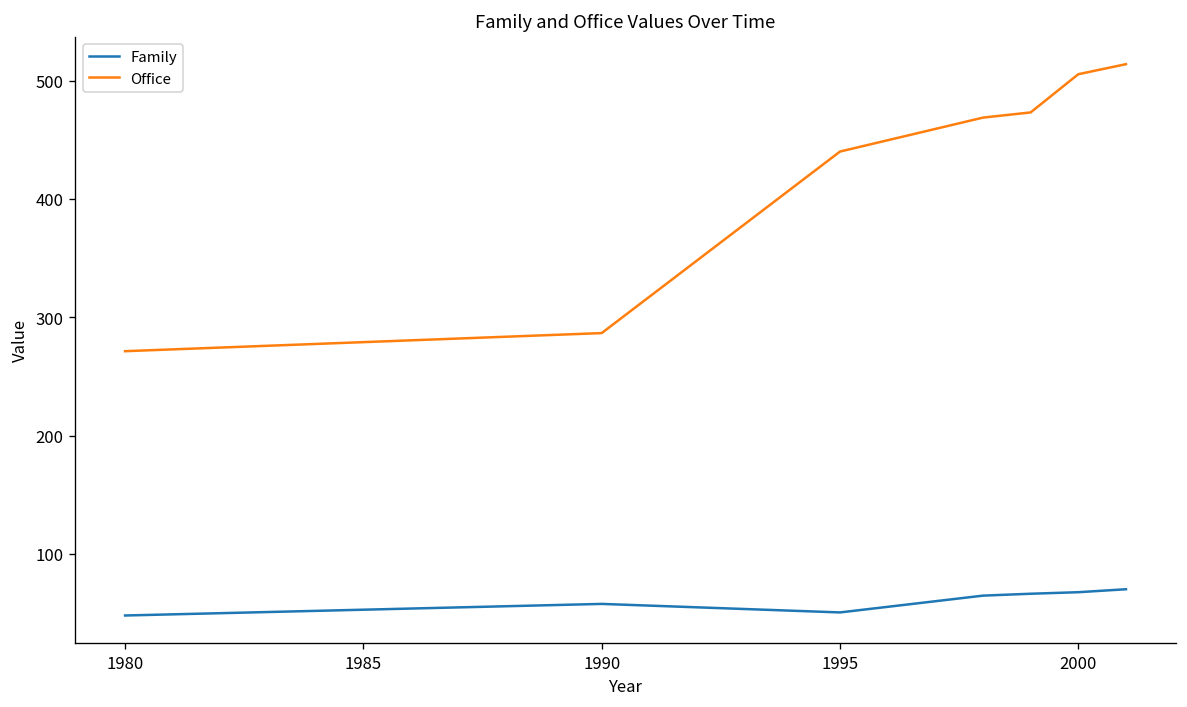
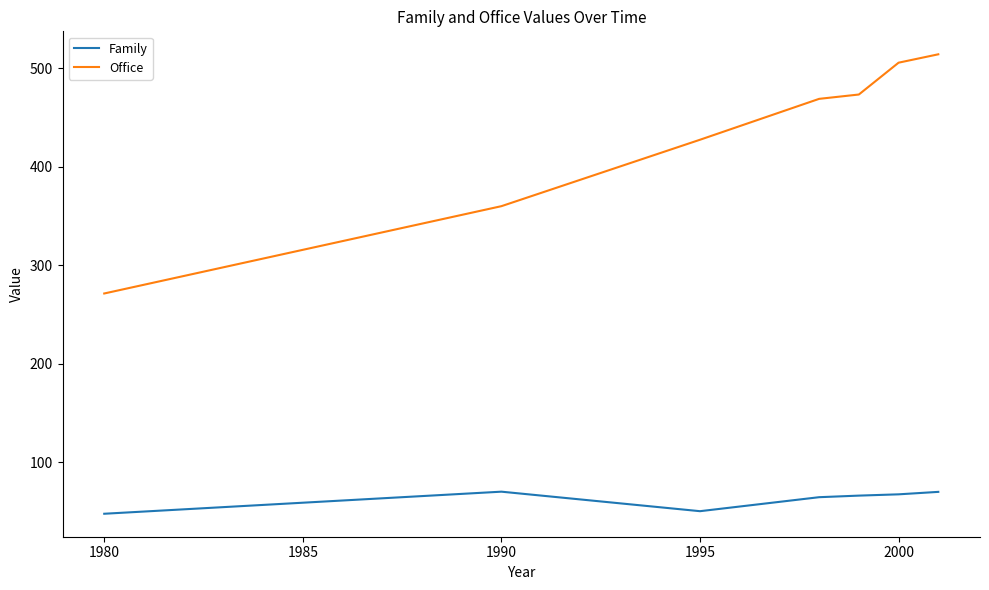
  {
    "Family": {
      "1980": 50,
-     "1990": 60,
+     "1990": 70,
      "1995": 50,
      "2000": 70
    },
    "Office": {
      "1980": 270,
-     "1990": 290,
-     "1995": 440,
+     "1990": 360,
+     "1995": 430,
      "2000": 510
    }
  }
